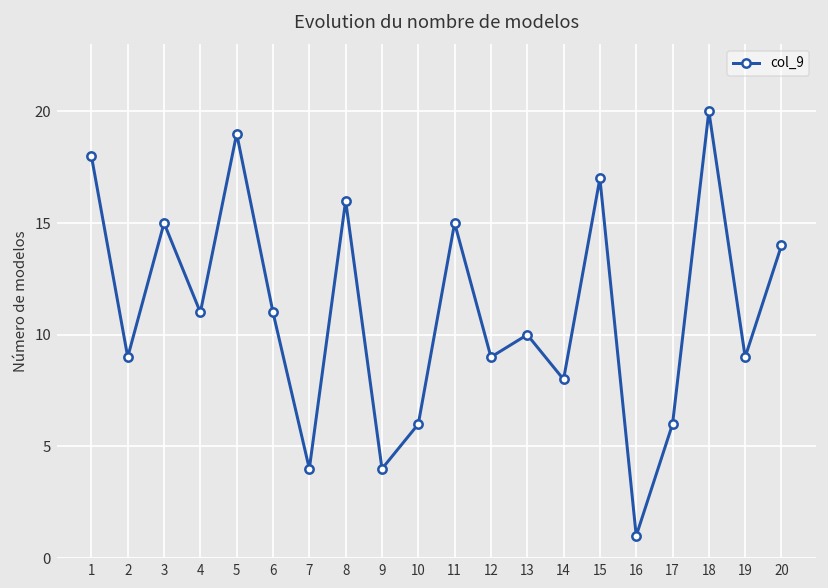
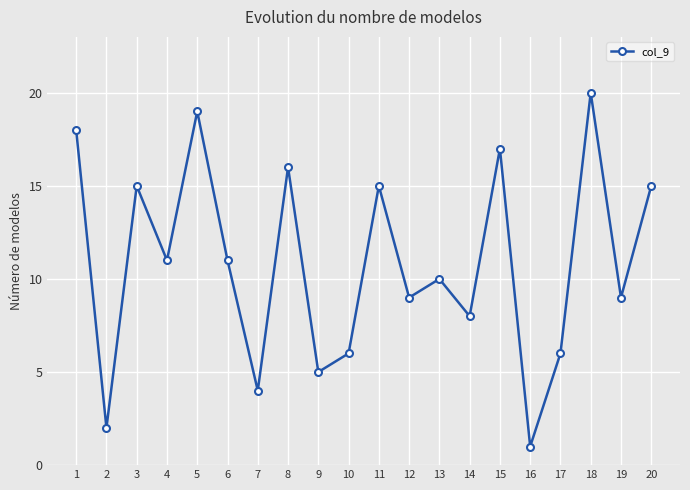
  {
    "1": 18,
-   "2": 9,
+   "2": 2,
    "3": 15,
    "4": 11,
    "5": 19,
    "6": 11,
    "7": 4,
    "8": 16,
-   "9": 4,
+   "9": 5,
    "10": 6,
    "11": 15,
    "12": 9,
    "13": 10,
    "14": 8,
    "15": 17,
    "16": 1,
    "17": 6,
    "18": 20,
    "19": 9,
-   "20": 14
+   "20": 15
  }
